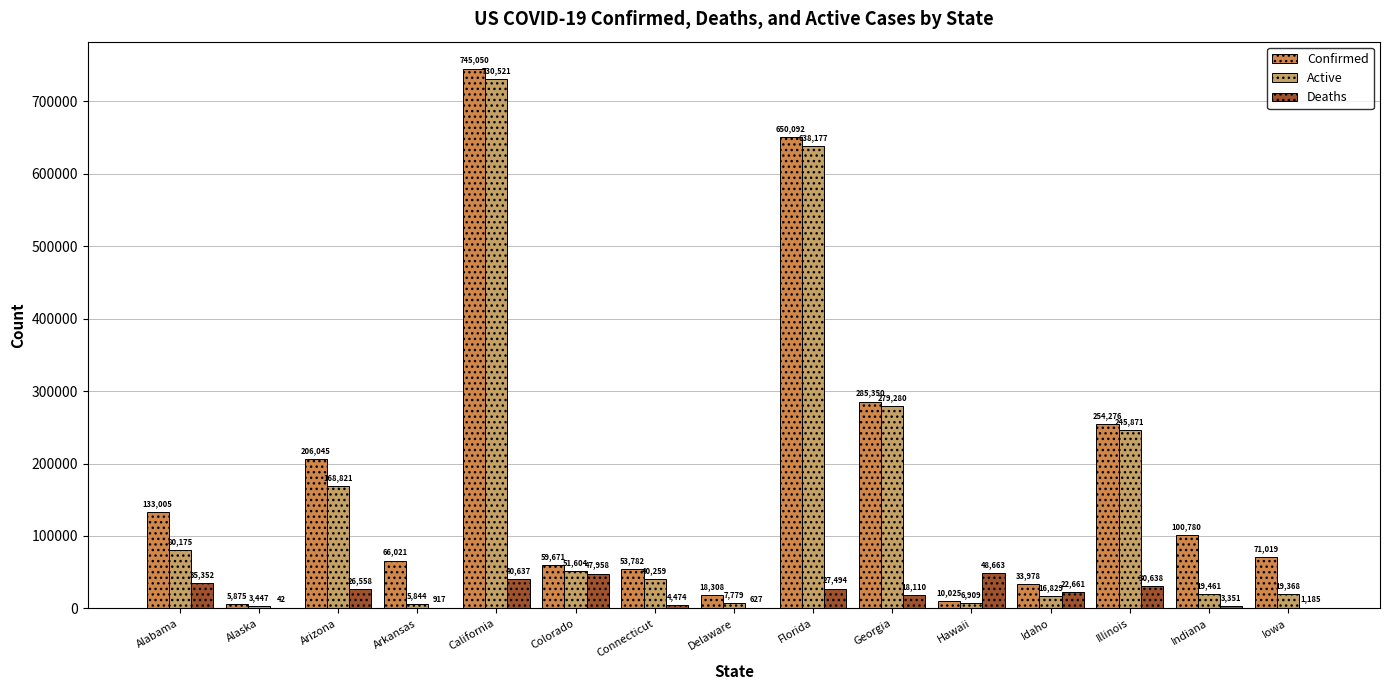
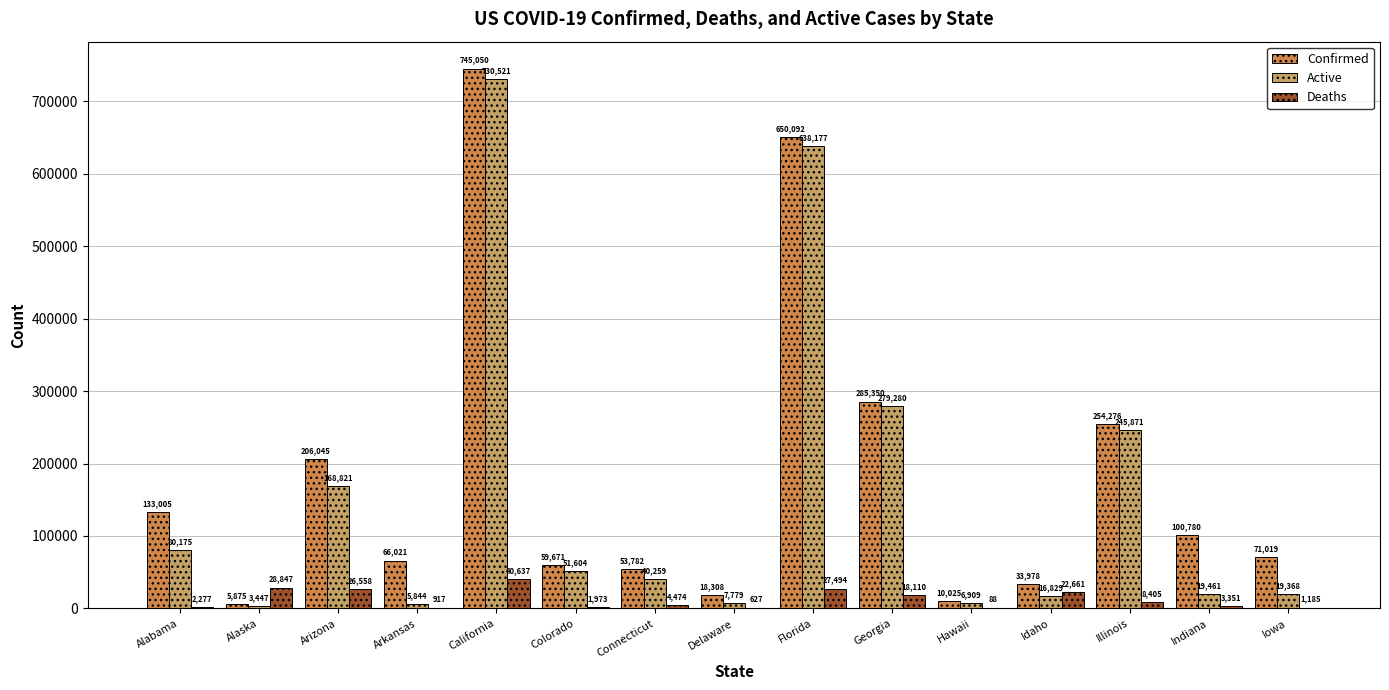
  {
    "Deaths": {
-     "Alabama": "35,352",
-     "Alaska": "42",
+     "Alabama": "2,277",
+     "Alaska": "28,847",
      "Arizona": "26,558",
      "Arkansas": "917",
      "California": "40,637",
-     "Colorado": "47,958",
+     "Colorado": "1,973",
      "Connecticut": "4,474",
      "Delaware": "627",
      "Florida": "27,494",
      "Georgia": "18,110",
-     "Hawaii": "48,663",
+     "Hawaii": "88",
      "Idaho": "22,661",
-     "Illinois": "30,638",
+     "Illinois": "8,405",
      "Indiana": "3,351",
      "Iowa": "1,185"
    }
  }
